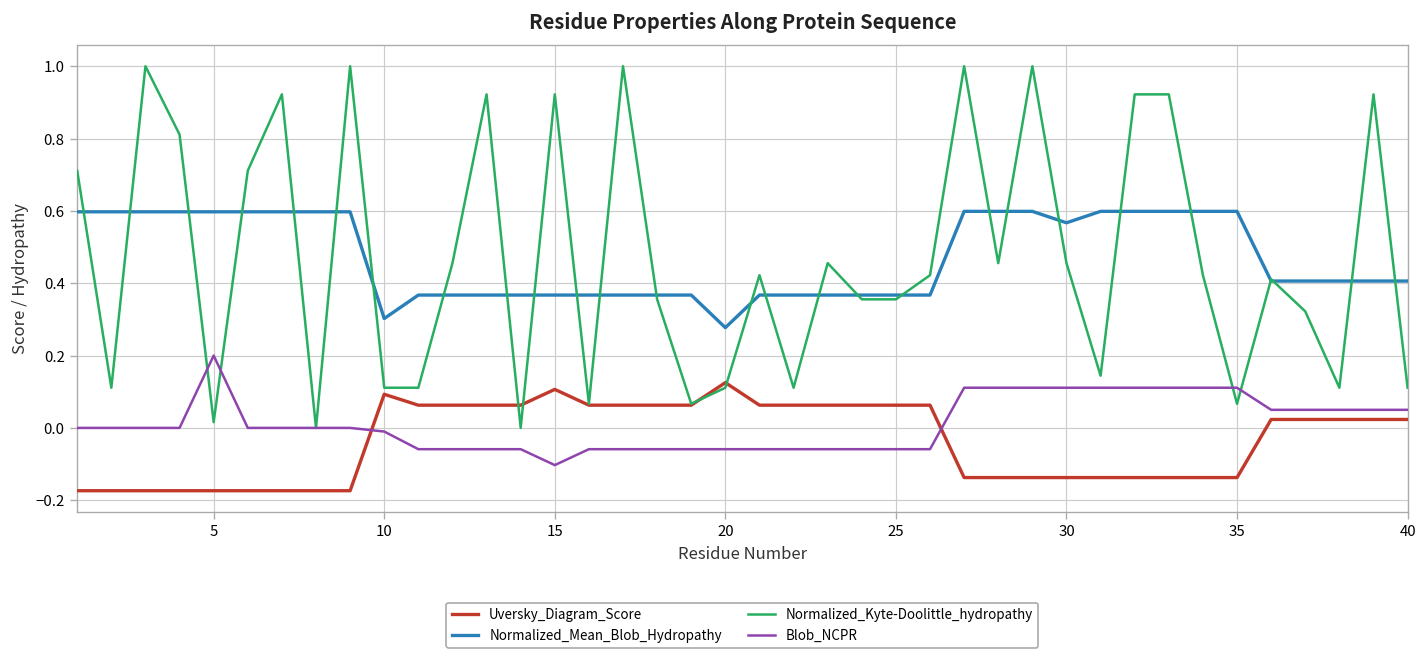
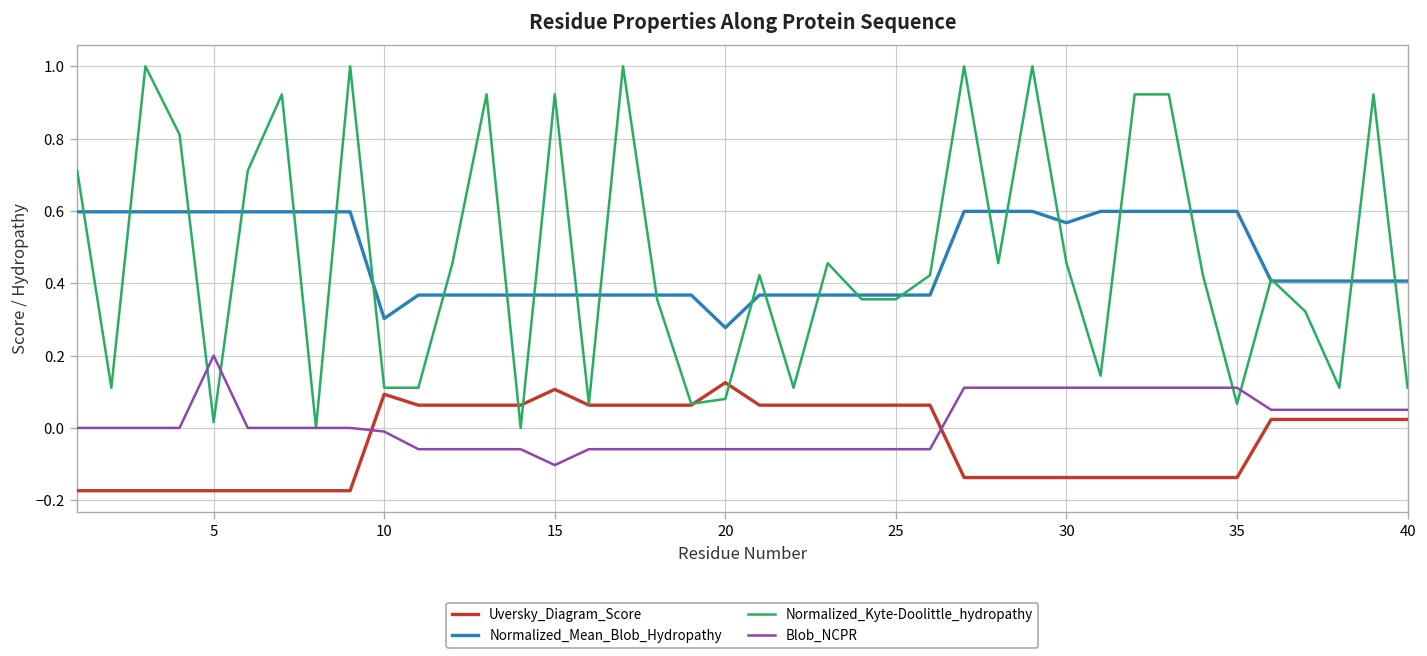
  {
    "Uversky_Diagram_Score": {
      "5": -0.17,
      "10": 0.09,
      "15": 0.11,
      "20": 0.13,
      "25": 0.06,
      "30": -0.14,
      "35": -0.14,
      "40": 0.02
    },
    "Normalized_Mean_Blob_Hydropathy": {
      "5": 0.60,
      "10": 0.30,
      "15": 0.37,
      "20": 0.28,
      "25": 0.37,
      "30": 0.57,
      "35": 0.60,
      "40": 0.41
    },
    "Normalized_Kyte-Doolittle_hydropathy": {
      "5": 0.02,
      "10": 0.11,
      "15": 0.92,
-     "20": 0.11,
+     "20": 0.08,
      "25": 0.36,
      "30": 0.46,
      "35": 0.07,
      "40": 0.11
    },
    "Blob_NCPR": {
      "5": 0.20,
      "10": -0.01,
      "15": -0.10,
      "20": -0.06,
      "25": -0.06,
      "30": 0.11,
      "35": 0.11,
      "40": 0.05
    }
  }
